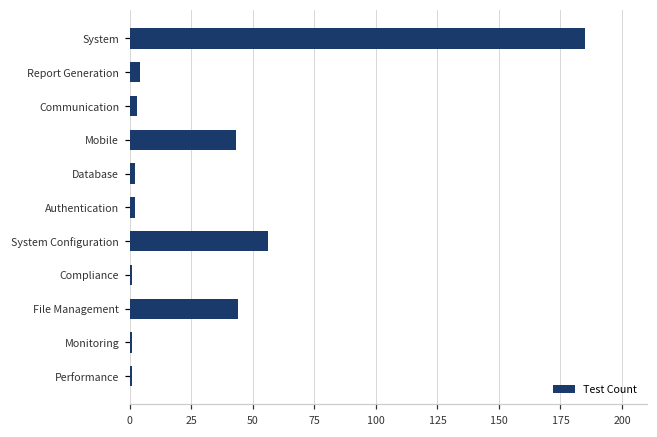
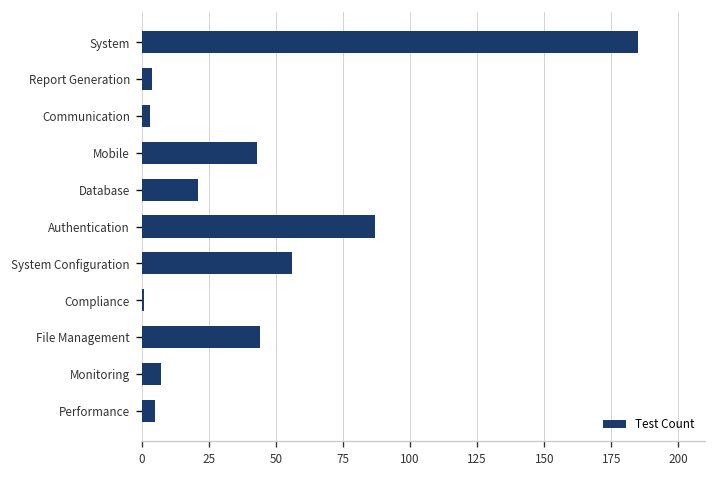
  {
    "System": 185,
    "Report Generation": 4,
    "Communication": 3,
    "Mobile": 43,
-   "Database": 2,
-   "Authentication": 2,
+   "Database": 21,
+   "Authentication": 87,
    "System Configuration": 56,
    "File Management": 44,
-   "Monitoring": 1,
-   "Performance": 1
+   "Monitoring": 7,
+   "Performance": 5
  }
